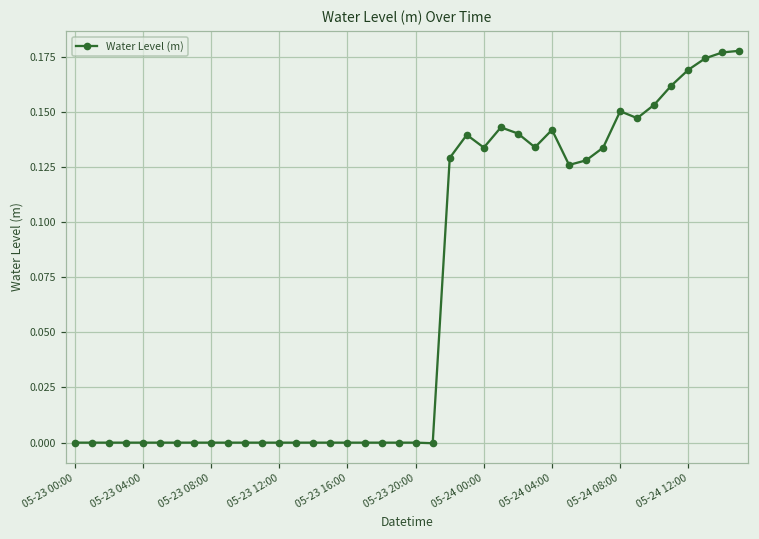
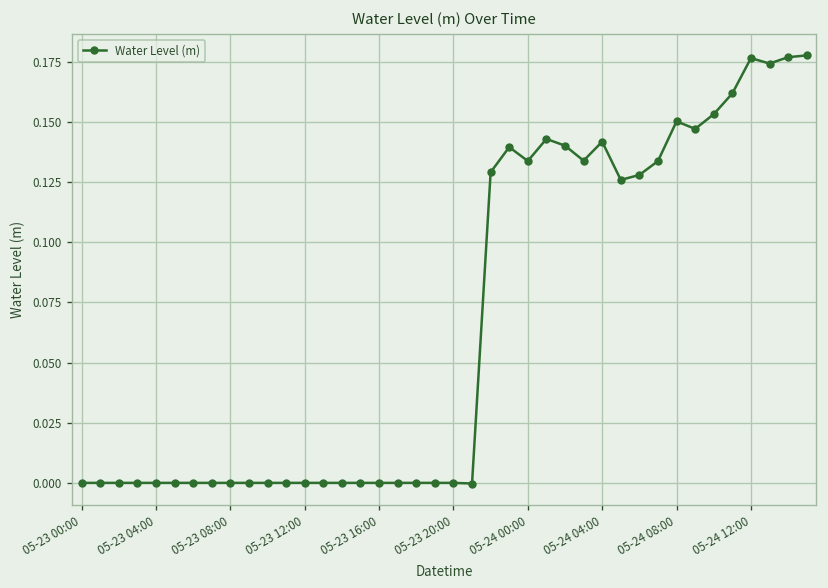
  {
    "05-23 00:00": 0.000,
    "05-23 04:00": 0.000,
    "05-23 08:00": 0.000,
    "05-23 12:00": 0.000,
    "05-23 16:00": 0.000,
    "05-23 20:00": 0.000,
    "05-24 00:00": 0.134,
    "05-24 04:00": 0.142,
    "05-24 08:00": 0.150,
-   "05-24 12:00": 0.169
+   "05-24 12:00": 0.176
  }
